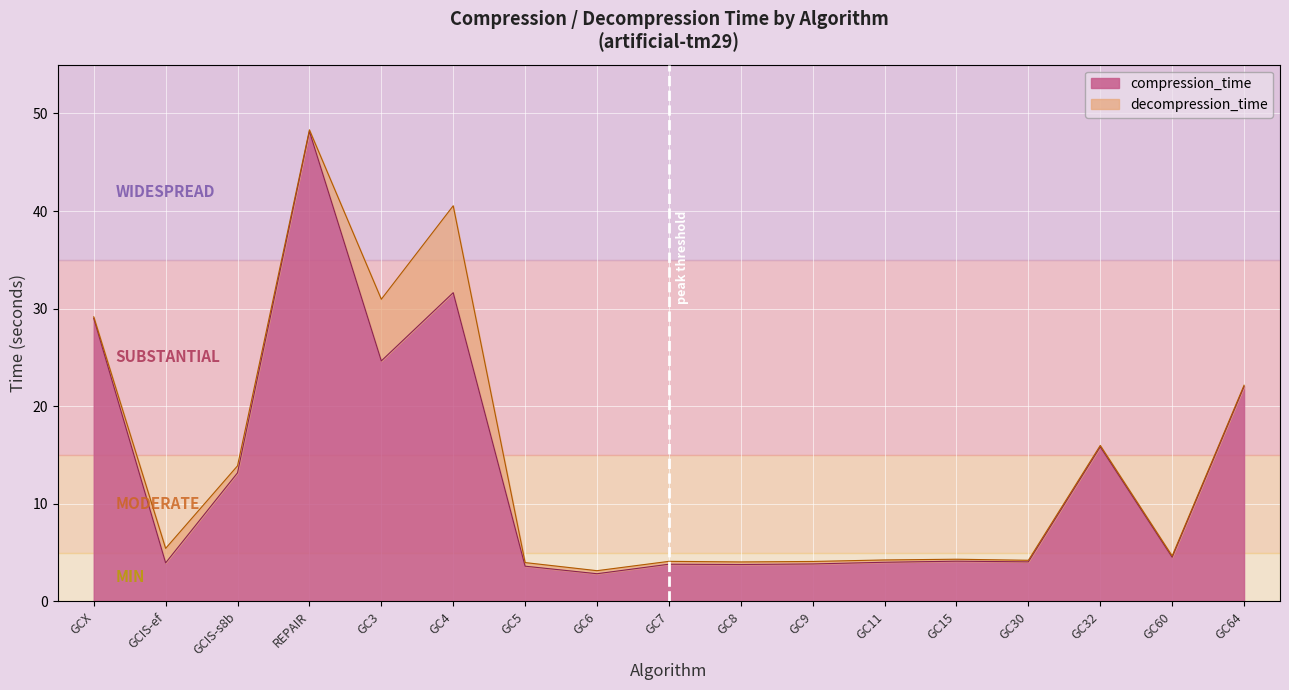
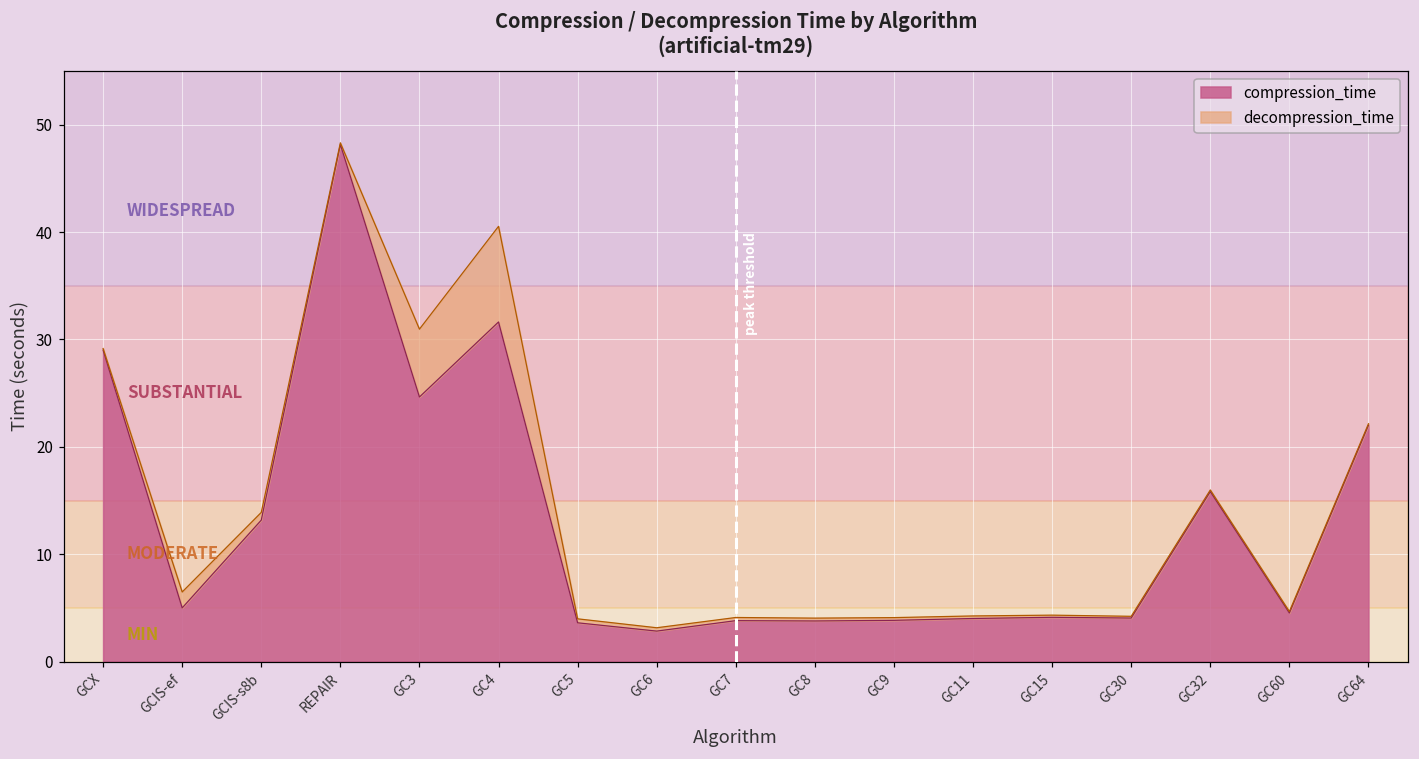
  {
    "compression_time": {
-     "GCIS-ef": 4,
+     "GCIS-ef": 5,
      "GCIS-s8b": 13,
      "GC3": 25,
      "GC4": 32,
      "GC5": 4,
      "GC6": 3,
      "GC7": 4,
      "GC8": 4
    },
    "decompression_time": {
      "GCIS-ef": 1,
      "GCIS-s8b": 1,
      "GC3": 6,
      "GC4": 9,
      "GC5": 0,
      "GC6": 0,
      "GC7": 0,
      "GC8": 0
    }
  }
